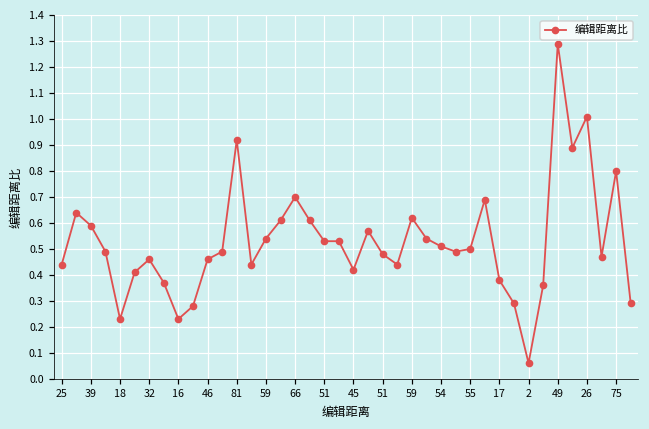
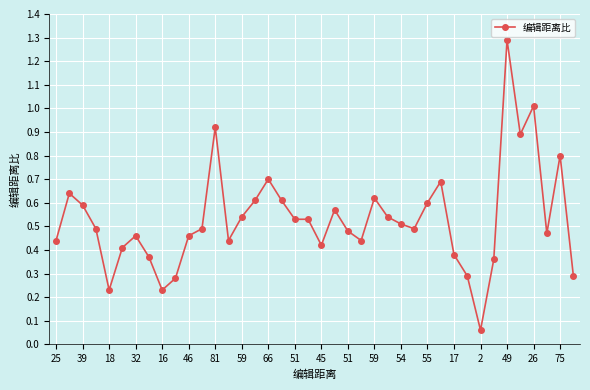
  {
    "18": 0.23,
    "32": 0.46,
    "16": 0.23,
    "46": 0.46,
    "81": 0.92,
    "66": 0.7,
    "45": 0.42,
    "54": 0.5,
-   "55": 0.5,
+   "55": 0.6,
    "2": 0.06,
    "49": 1.3,
    "26": 1.0,
    "75": 0.8
  }
